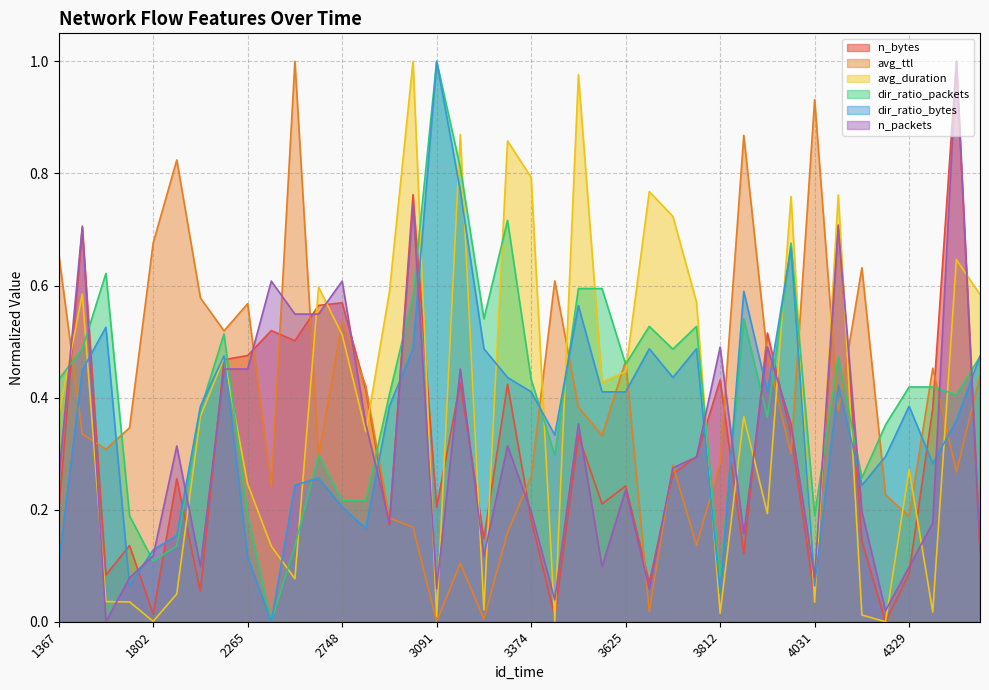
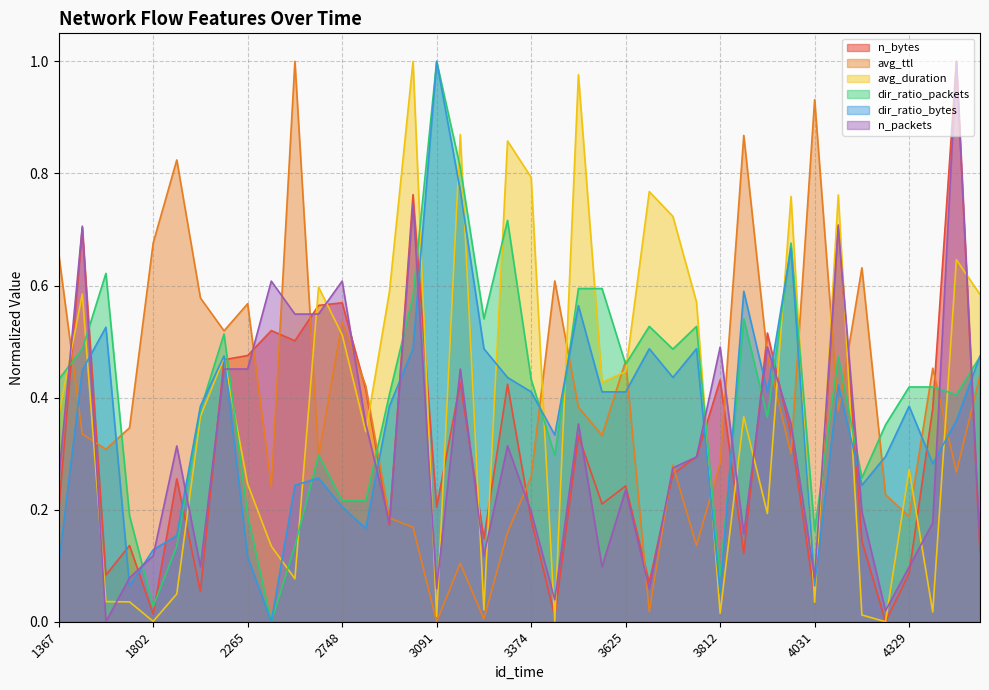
  {
    "dir_ratio_packets": {
      "1367": 0.43,
-     "1802": 0.11,
+     "1802": 0.03,
      "2265": 0.19,
      "2748": 0.22,
      "3374": 0.43,
      "3625": 0.46,
      "3812": 0.08,
-     "4031": 0.19,
+     "4031": 0.16,
      "4329": 0.42
    },
    "dir_ratio_bytes": {
      "1367": 0.10,
      "1802": 0.13,
      "2265": 0.12,
      "2748": 0.21,
      "3374": 0.41,
      "3625": 0.41,
      "3812": 0.05,
      "4031": 0.06,
      "4329": 0.38
    },
    "n_packets": {
      "1367": 0.25,
      "1802": 0.12,
      "2265": 0.45,
      "2748": 0.61,
      "3091": 0.06,
      "3374": 0.20,
      "3625": 0.24,
      "3812": 0.49,
      "4031": 0.08,
      "4329": 0.10
    }
  }
